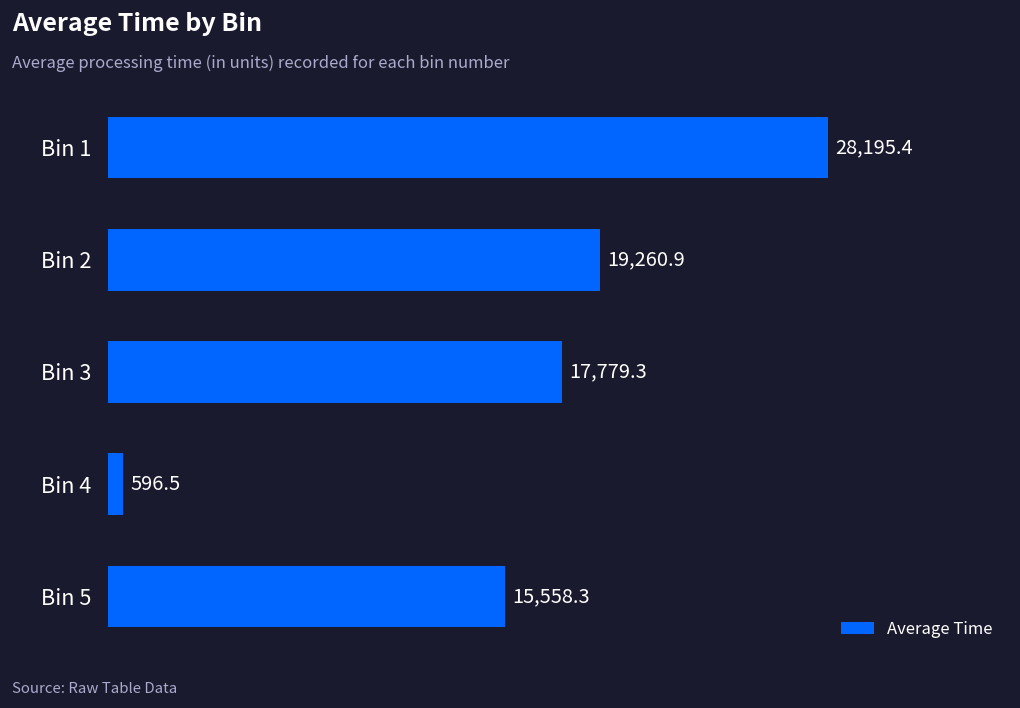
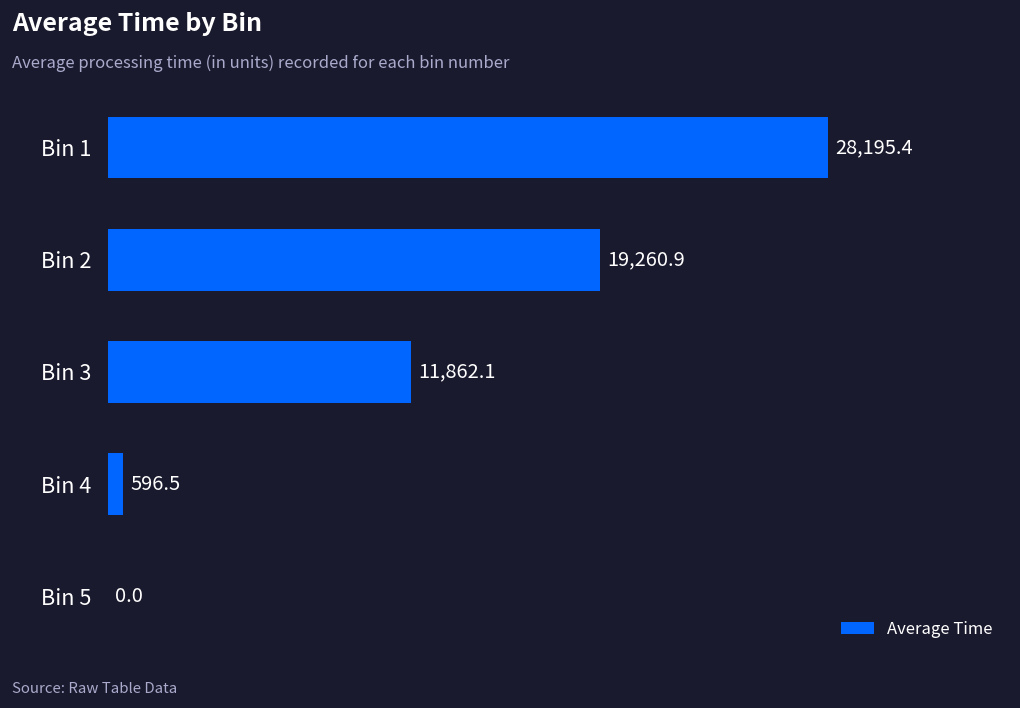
  {
    "Bin 1": "28,195.4",
    "Bin 2": "19,260.9",
-   "Bin 3": "17,779.3",
+   "Bin 3": "11,862.1",
    "Bin 4": "596.5",
-   "Bin 5": "15,558.3"
+   "Bin 5": "0.0"
  }
